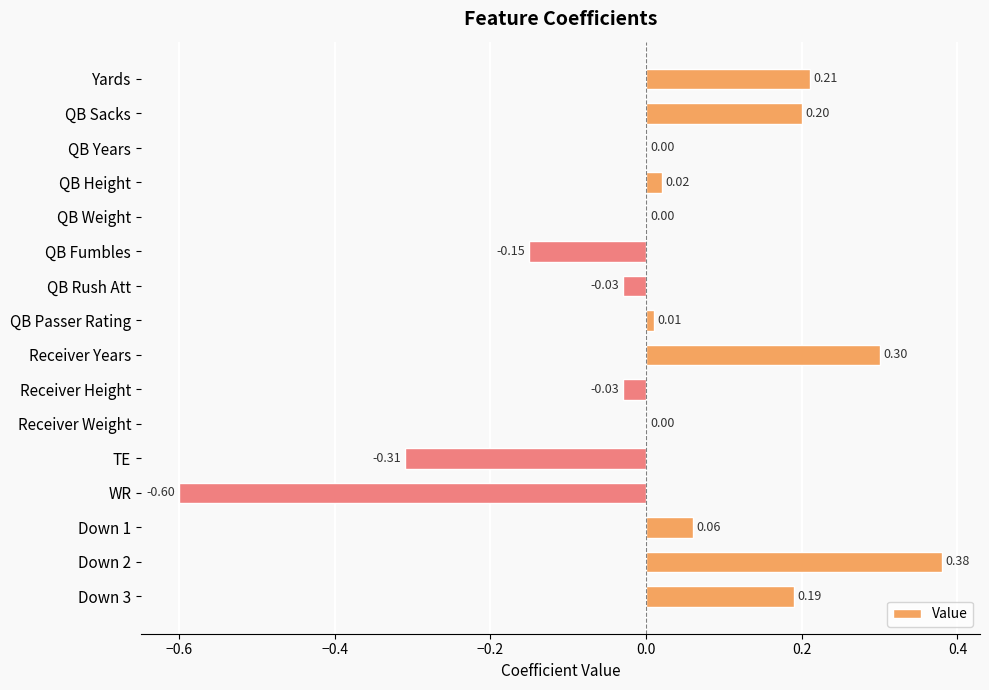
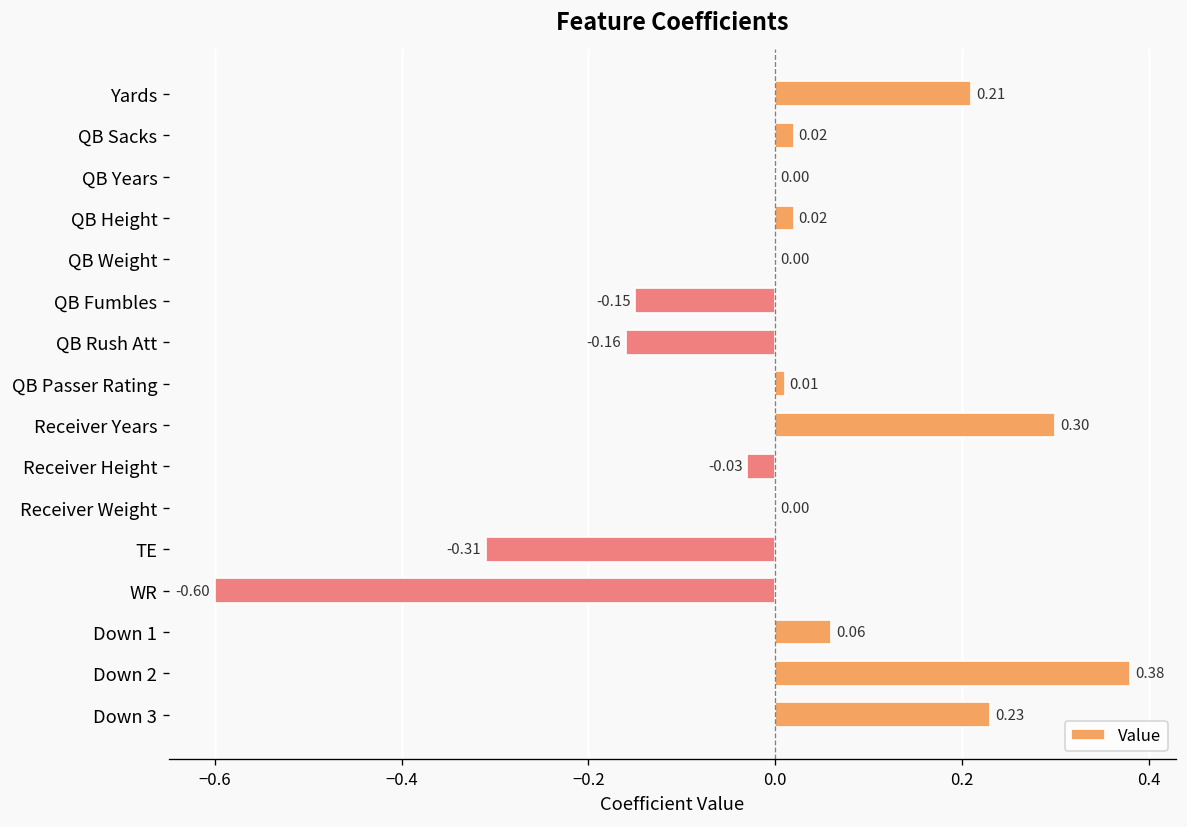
  {
    "Yards": 0.21,
-   "QB Sacks": 0.20,
+   "QB Sacks": 0.02,
    "QB Years": 0.00,
    "QB Height": 0.02,
    "QB Weight": 0.00,
    "QB Fumbles": -0.15,
-   "QB Rush Att": -0.03,
+   "QB Rush Att": -0.16,
    "QB Passer Rating": 0.01,
    "Receiver Years": 0.30,
    "Receiver Height": -0.03,
    "Receiver Weight": 0.00,
    "TE": -0.31,
    "WR": -0.60,
    "Down 1": 0.06,
    "Down 2": 0.38,
-   "Down 3": 0.19
+   "Down 3": 0.23
  }
